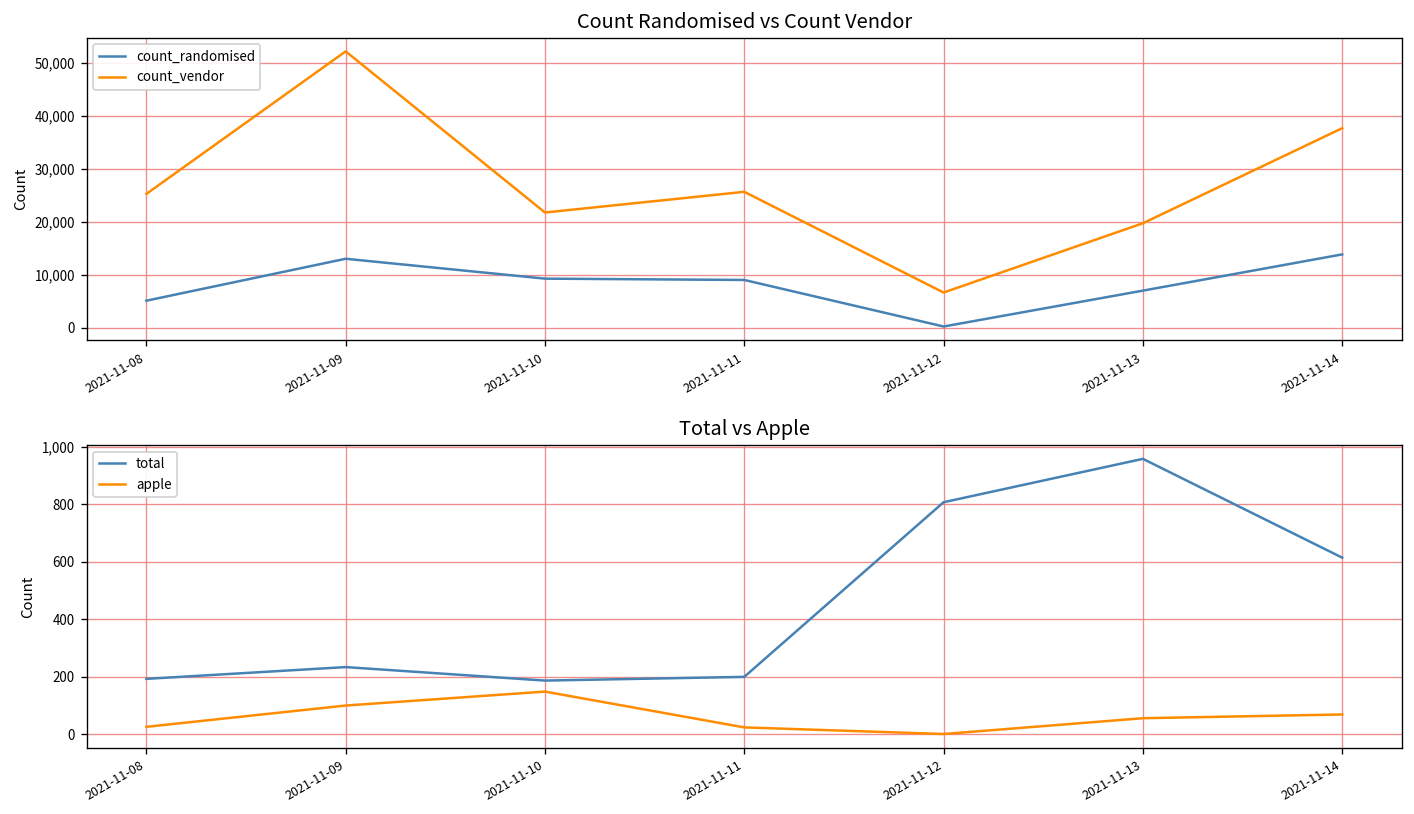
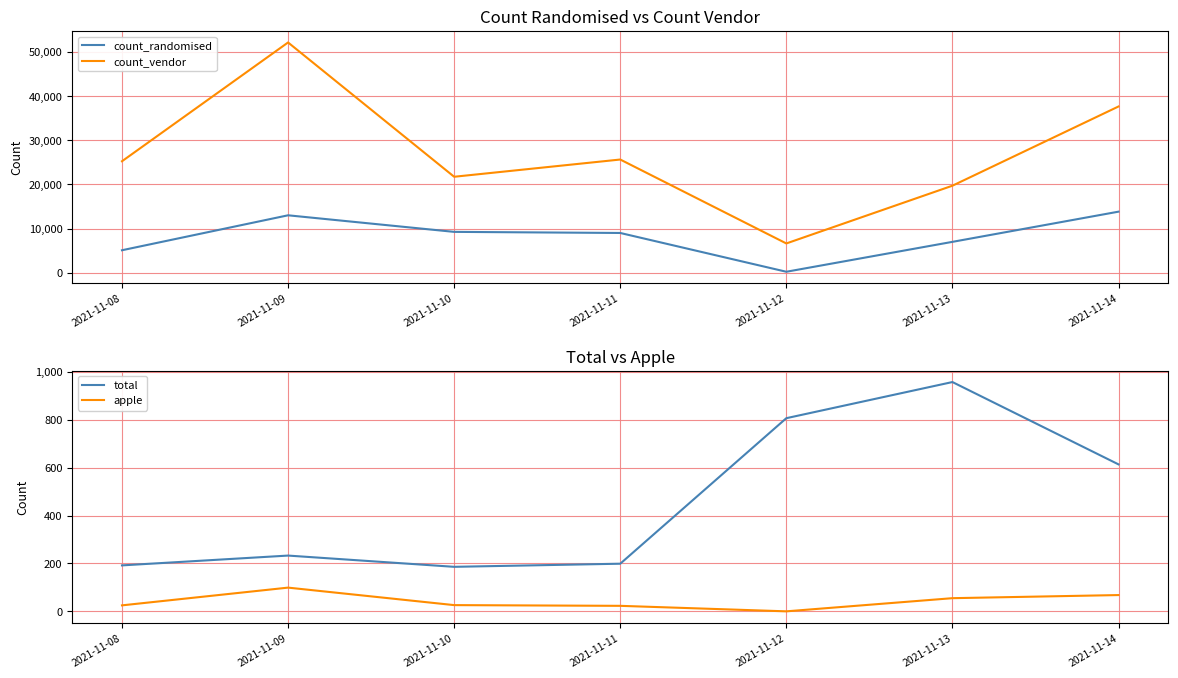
  {
    "Count Randomised vs Count Vendor": {
      "count_randomised": {
        "2021-11-08": "5,000",
        "2021-11-09": "13,000",
        "2021-11-10": "9,000",
        "2021-11-11": "9,000",
        "2021-11-12": "0",
        "2021-11-13": "7,000",
        "2021-11-14": "14,000"
      },
      "count_vendor": {
        "2021-11-08": "25,000",
        "2021-11-09": "52,000",
        "2021-11-10": "22,000",
        "2021-11-11": "26,000",
        "2021-11-12": "7,000",
        "2021-11-13": "20,000",
        "2021-11-14": "38,000"
      }
    },
    "Total vs Apple": {
      "total": {
        "2021-11-08": "190",
        "2021-11-09": "230",
        "2021-11-10": "190",
        "2021-11-11": "200",
        "2021-11-12": "810",
        "2021-11-13": "960",
        "2021-11-14": "610"
      },
      "apple": {
        "2021-11-08": "30",
        "2021-11-09": "100",
-       "2021-11-10": "150",
+       "2021-11-10": "30",
        "2021-11-11": "20",
        "2021-11-12": "0",
        "2021-11-13": "60",
        "2021-11-14": "70"
      }
    }
  }
